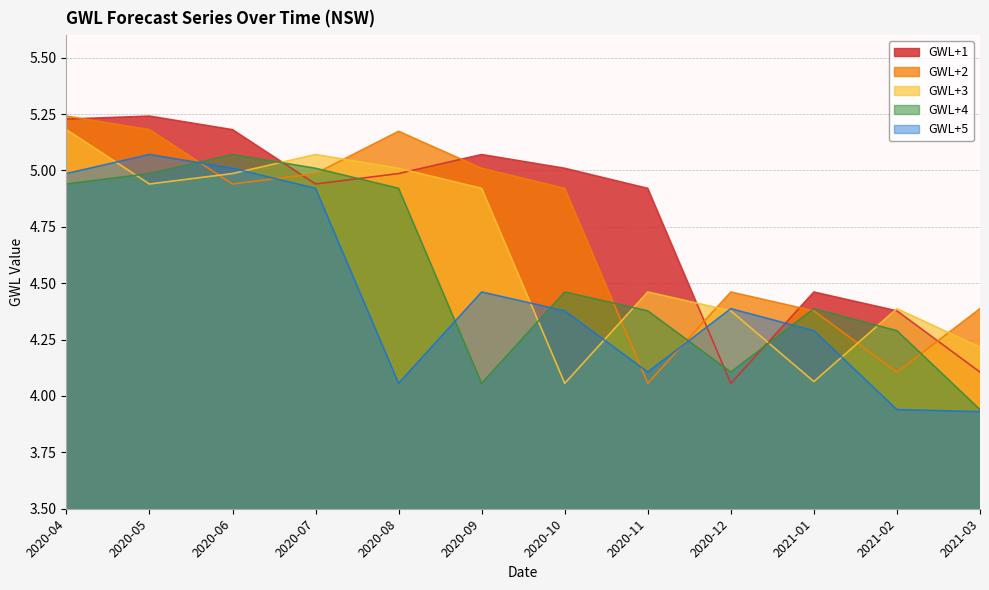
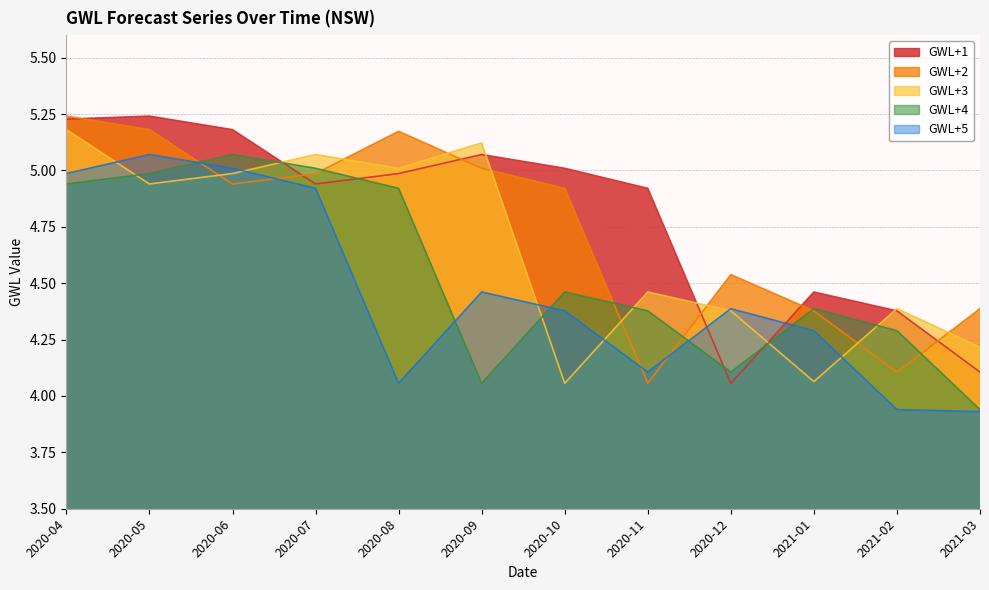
  {
    "GWL+1": {
      "2020-04": 5.23,
      "2020-05": 5.24,
      "2020-06": 5.18,
      "2020-07": 4.94,
      "2020-08": 4.99,
      "2020-09": 5.07,
      "2020-10": 5.01,
      "2020-11": 4.92,
      "2020-12": 4.06,
      "2021-01": 4.46,
      "2021-03": 4.11
    },
    "GWL+2": {
      "2020-04": 5.24,
      "2020-05": 5.18,
      "2020-06": 4.94,
      "2020-07": 4.99,
      "2020-08": 5.17,
      "2020-09": 5.01,
      "2020-10": 4.92,
      "2020-11": 4.06,
-     "2020-12": 4.46,
+     "2020-12": 4.54,
      "2021-02": 4.11,
      "2021-03": 4.39
    },
    "GWL+3": {
      "2020-04": 5.18,
      "2020-05": 4.94,
      "2020-06": 4.99,
      "2020-07": 5.07,
      "2020-08": 5.01,
-     "2020-09": 4.92,
+     "2020-09": 5.12,
      "2020-10": 4.06,
      "2020-11": 4.46,
      "2021-01": 4.06,
      "2021-03": 4.22
    },
    "GWL+4": {
      "2020-04": 4.94,
      "2020-05": 4.99,
      "2020-06": 5.07,
      "2020-07": 5.01,
      "2020-08": 4.92,
      "2020-09": 4.06,
      "2020-10": 4.46,
      "2020-11": 4.38,
      "2020-12": 4.11,
      "2021-02": 4.29
    },
    "GWL+5": {
      "2020-04": 4.99,
      "2020-05": 5.07,
      "2020-06": 5.01,
      "2020-07": 4.92,
      "2020-08": 4.06,
      "2020-09": 4.46,
      "2020-10": 4.38,
      "2020-11": 4.11,
      "2021-01": 4.29,
      "2021-02": 3.94
    }
  }
